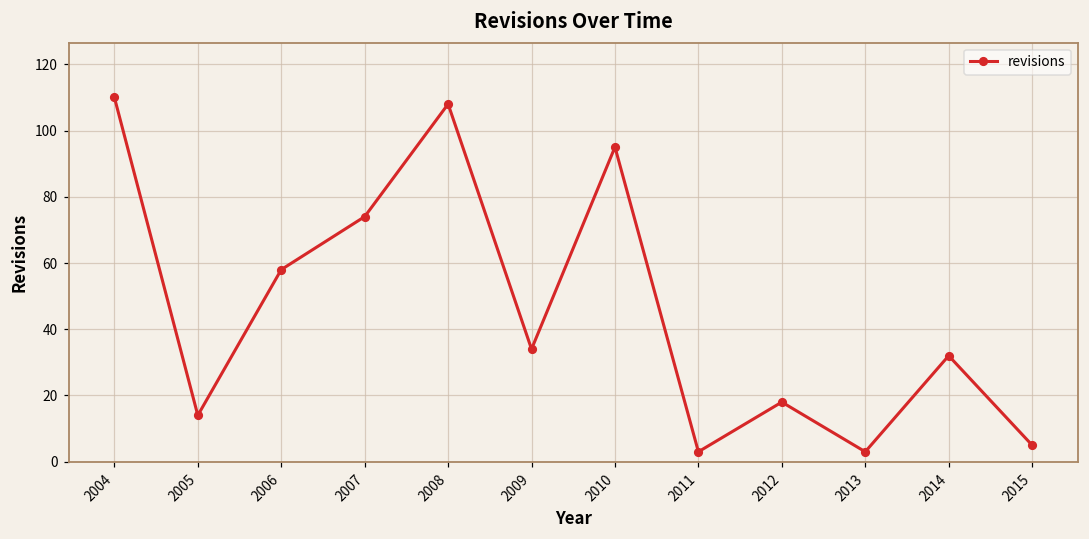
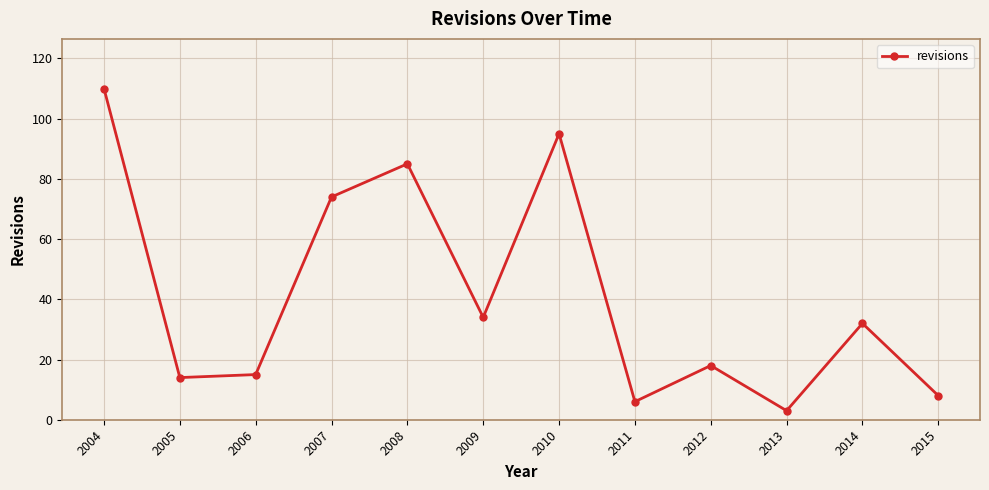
  {
    "2004": 110,
    "2005": 14,
-   "2006": 58,
+   "2006": 15,
    "2007": 74,
-   "2008": 108,
+   "2008": 85,
    "2009": 34,
    "2010": 95,
-   "2011": 3,
+   "2011": 6,
    "2012": 18,
    "2013": 3,
    "2014": 32,
-   "2015": 5
+   "2015": 8
  }
